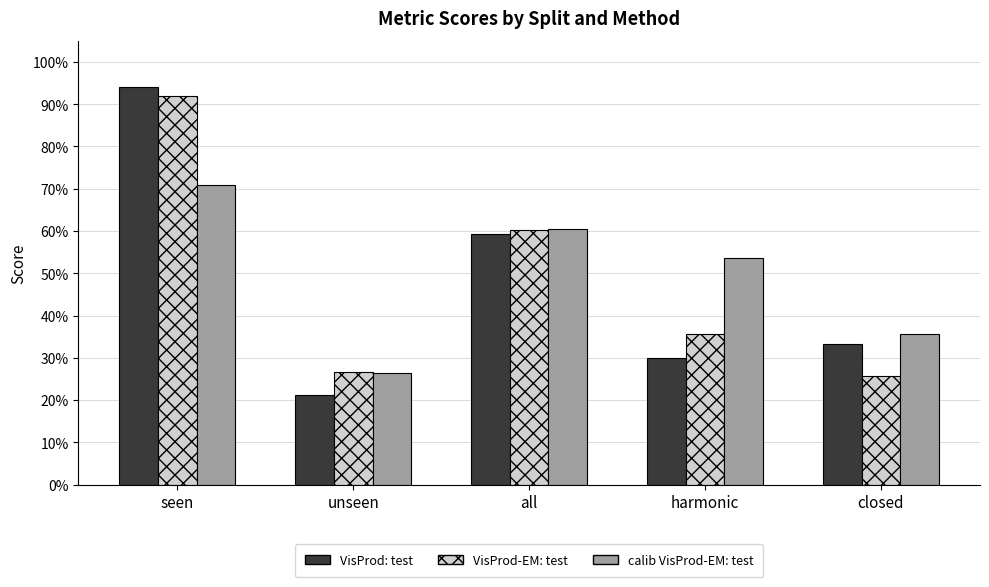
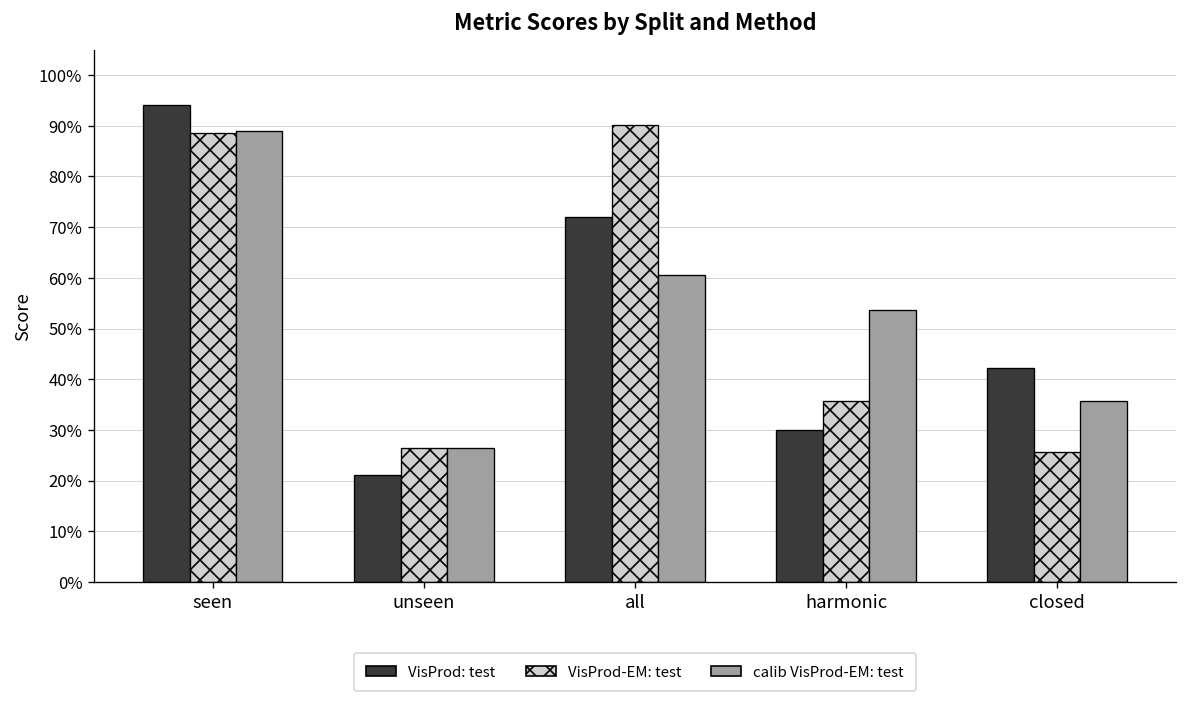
  {
    "VisProd: test": {
      "seen": "94%",
      "unseen": "21%",
-     "all": "59%",
+     "all": "72%",
      "harmonic": "30%",
-     "closed": "33%"
+     "closed": "42%"
    },
    "VisProd-EM: test": {
-     "seen": "92%",
+     "seen": "89%",
      "unseen": "27%",
-     "all": "60%",
+     "all": "90%",
      "harmonic": "36%",
      "closed": "26%"
    },
    "calib VisProd-EM: test": {
-     "seen": "71%",
+     "seen": "89%",
      "unseen": "27%",
      "all": "61%",
      "harmonic": "54%",
      "closed": "36%"
    }
  }
